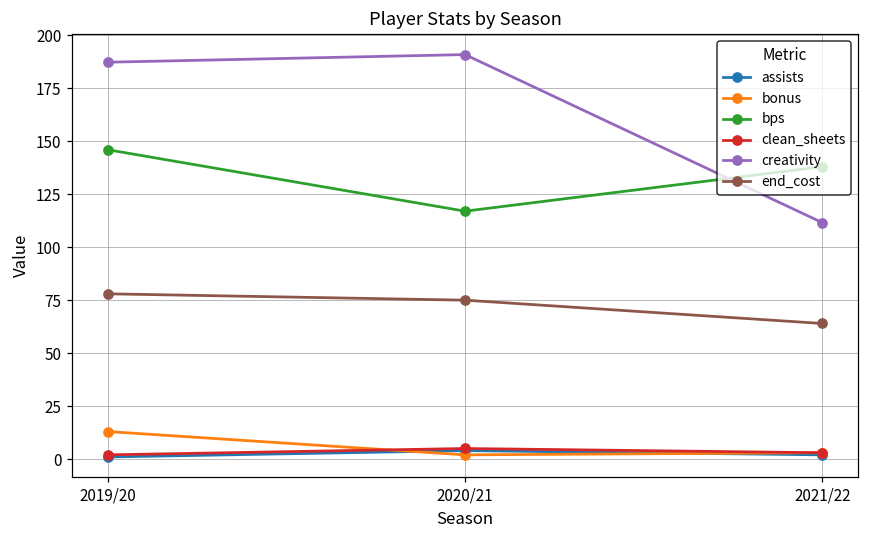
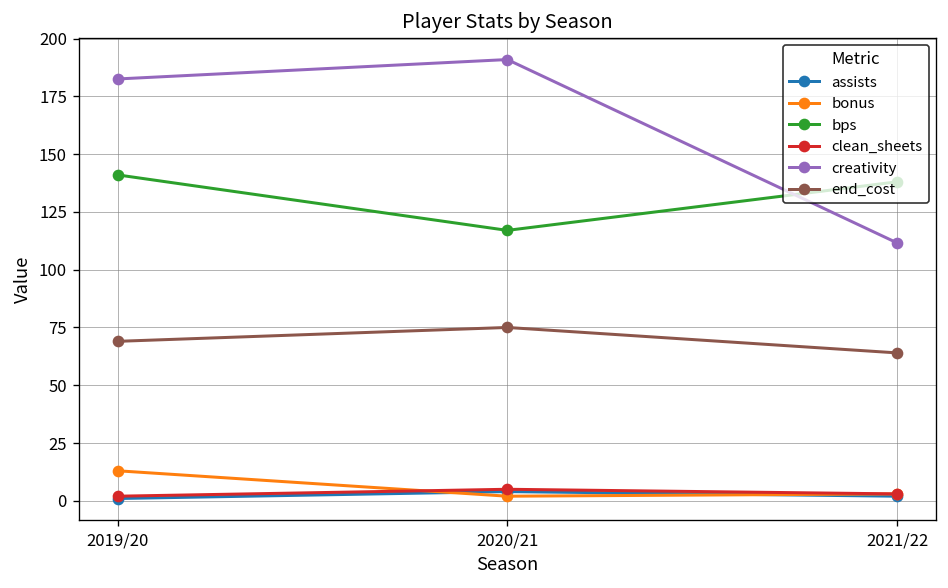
  {
    "bonus": {
      "2019/20": 13,
      "2020/21": 2
    },
    "bps": {
-     "2019/20": 146,
+     "2019/20": 141,
      "2020/21": 117
    },
    "creativity": {
-     "2019/20": 187,
+     "2019/20": 183,
      "2020/21": 191,
      "2021/22": 112
    },
    "end_cost": {
-     "2019/20": 78,
+     "2019/20": 69,
      "2020/21": 75,
      "2021/22": 64
    }
  }
